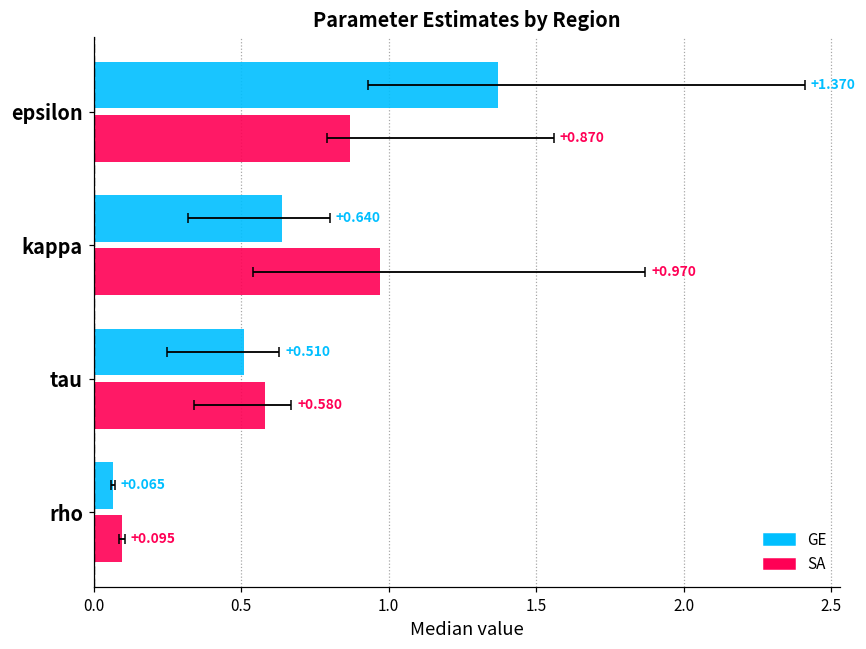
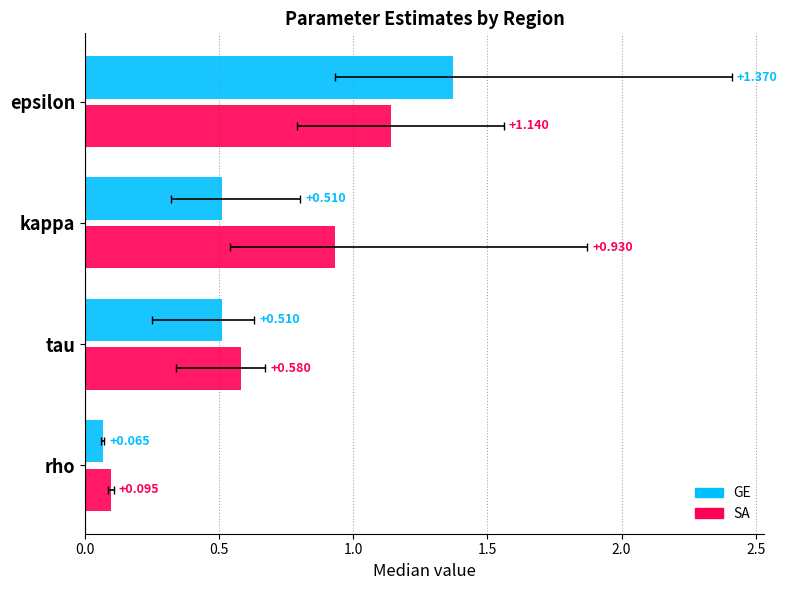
  {
    "GE": {
-     "kappa": "+0.640",
+     "kappa": "+0.510",
      "rho": "+0.065"
    },
    "SA": {
-     "epsilon": "+0.870",
-     "kappa": "+0.970",
+     "epsilon": "+1.140",
+     "kappa": "+0.930",
      "rho": "+0.095"
    }
  }
